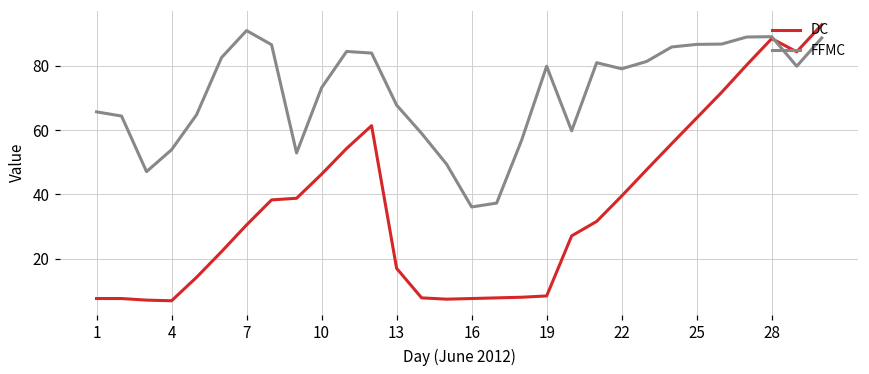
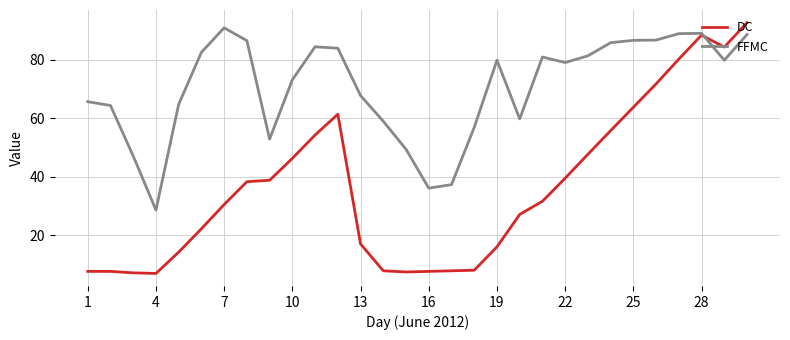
  {
    "DC": {
      "1": 8,
      "4": 7,
      "7": 31,
      "10": 46,
      "13": 17,
      "16": 8,
-     "19": 8,
+     "19": 16,
      "22": 40,
      "25": 64
    },
    "FFMC": {
      "1": 66,
-     "4": 54,
+     "4": 29,
      "7": 91,
      "10": 73,
      "13": 68,
      "16": 36,
      "19": 80,
      "22": 79,
      "25": 87
    }
  }
